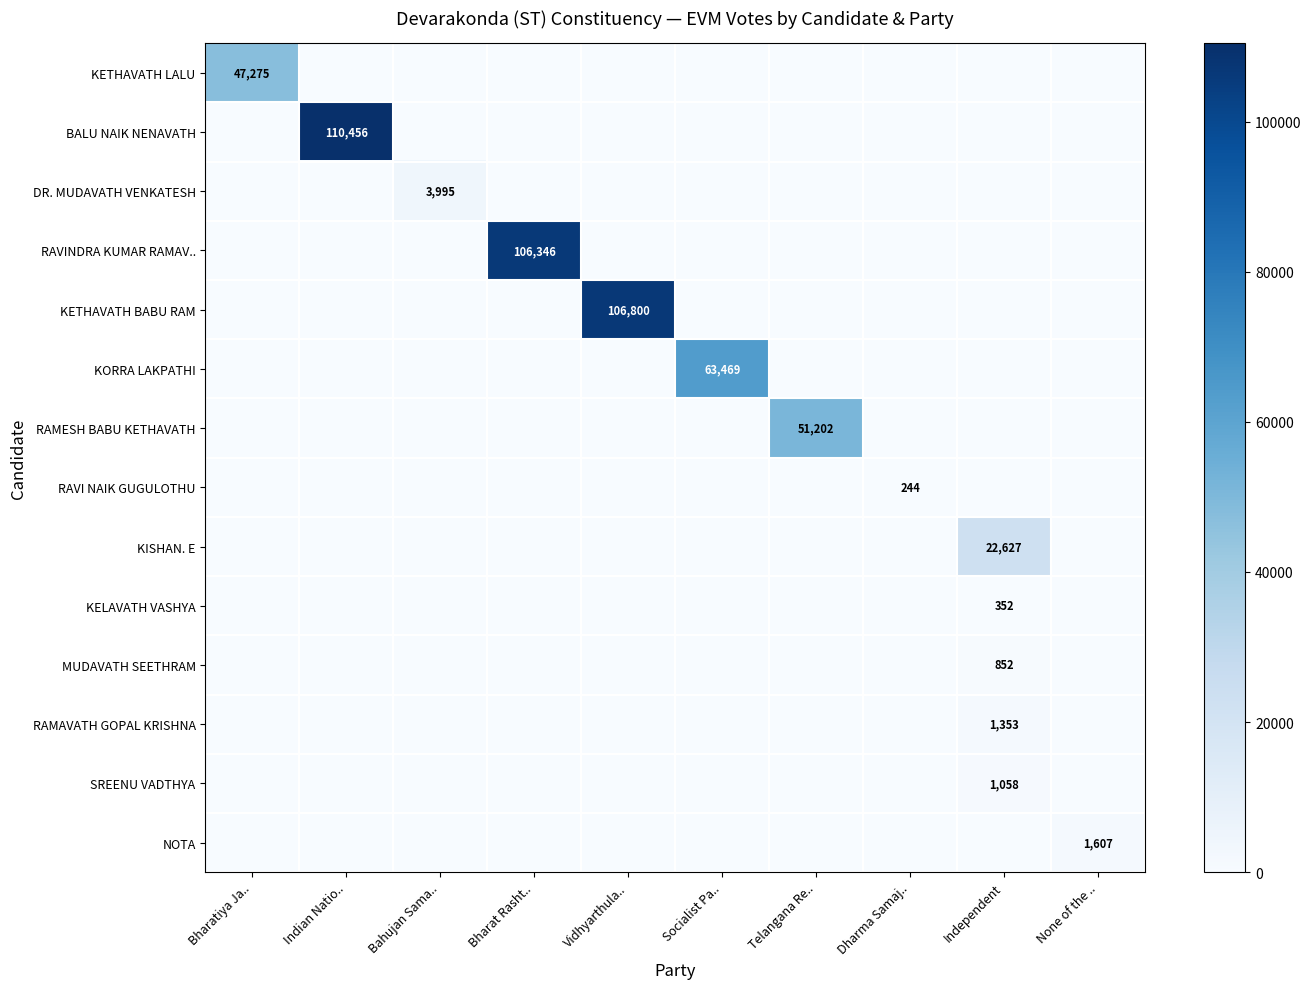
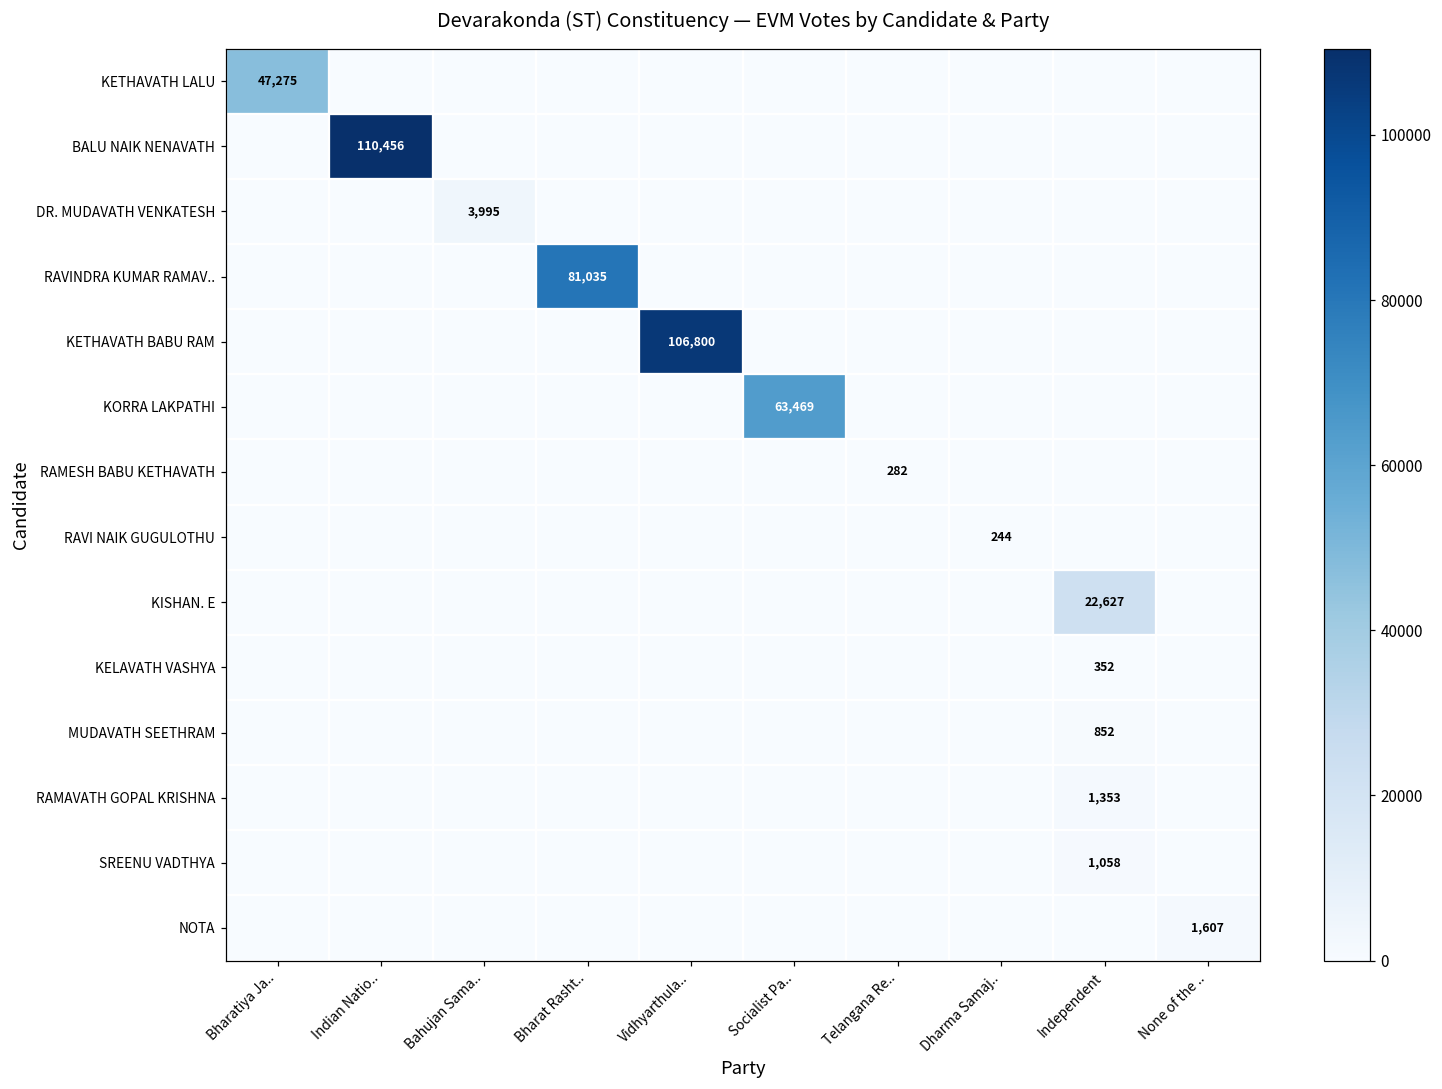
  {
    "KETHAVATH LALU": {
      "Bharatiya Ja..": "47,275"
    },
    "BALU NAIK NENAVATH": {
      "Indian Natio..": "110,456"
    },
    "DR. MUDAVATH VENKATESH": {
      "Bahujan Sama..": "3,995"
    },
    "RAVINDRA KUMAR RAMAV..": {
-     "Bharat Rasht..": "106,346"
+     "Bharat Rasht..": "81,035"
    },
    "KETHAVATH BABU RAM": {
      "Vidhyarthula..": "106,800"
    },
    "KORRA LAKPATHI": {
      "Socialist Pa..": "63,469"
    },
    "RAMESH BABU KETHAVATH": {
-     "Telangana Re..": "51,202"
+     "Telangana Re..": "282"
    },
    "RAVI NAIK GUGULOTHU": {
      "Dharma Samaj..": "244"
    },
    "KISHAN. E": {
      "Independent": "22,627"
    },
    "KELAVATH VASHYA": {
      "Independent": "352"
    },
    "MUDAVATH SEETHRAM": {
      "Independent": "852"
    },
    "RAMAVATH GOPAL KRISHNA": {
      "Independent": "1,353"
    },
    "SREENU VADTHYA": {
      "Independent": "1,058"
    },
    "NOTA": {
      "None of the ..": "1,607"
    }
  }
